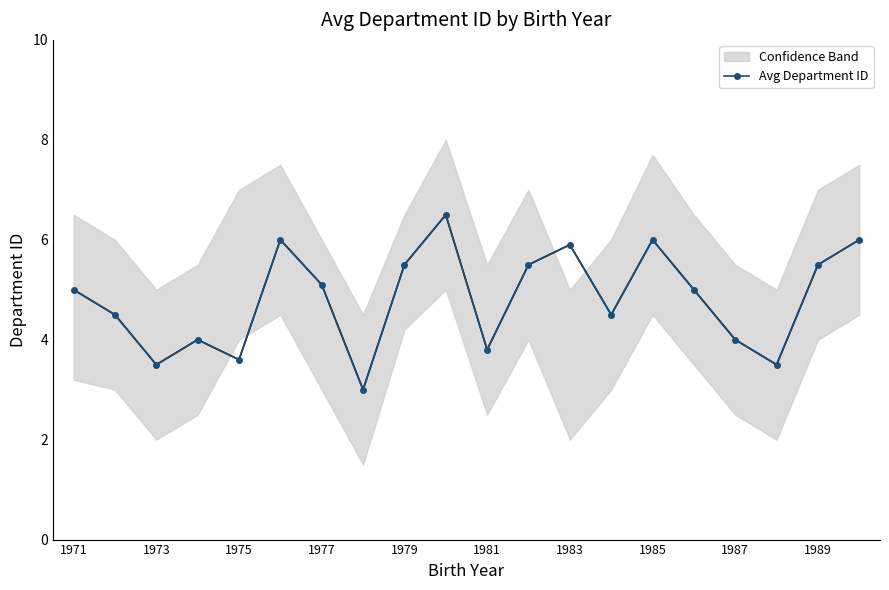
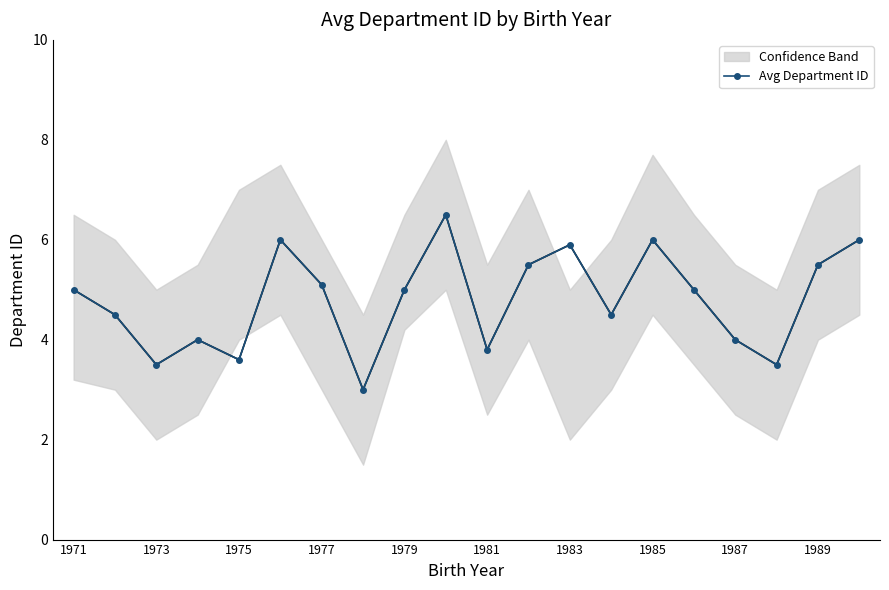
  {
    "Avg Department ID": {
      "1971": 5.0,
      "1973": 3.5,
      "1975": 3.6,
      "1977": 5.1,
-     "1979": 5.5,
+     "1979": 5.0,
      "1981": 3.8,
      "1983": 5.9,
      "1985": 6.0,
      "1987": 4.0,
      "1989": 5.5
    }
  }
